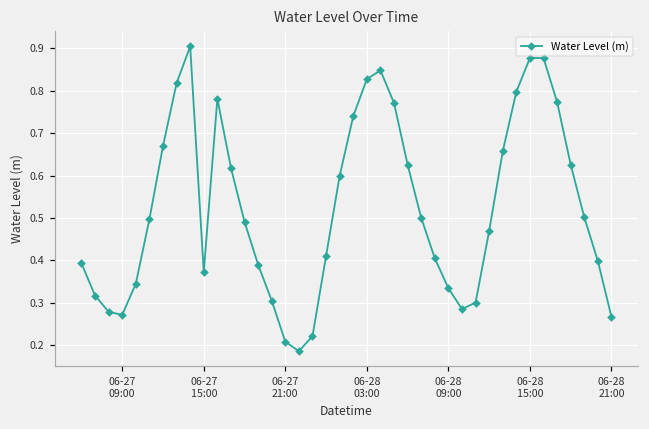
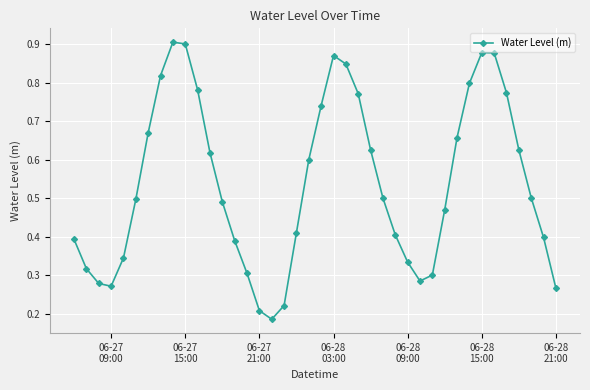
  {
    "06-27 09:00": 0.27,
-   "06-27 15:00": 0.37,
+   "06-27 15:00": 0.90,
    "06-27 21:00": 0.21,
-   "06-28 03:00": 0.83,
+   "06-28 03:00": 0.87,
    "06-28 09:00": 0.33,
    "06-28 15:00": 0.88,
    "06-28 21:00": 0.27
  }
